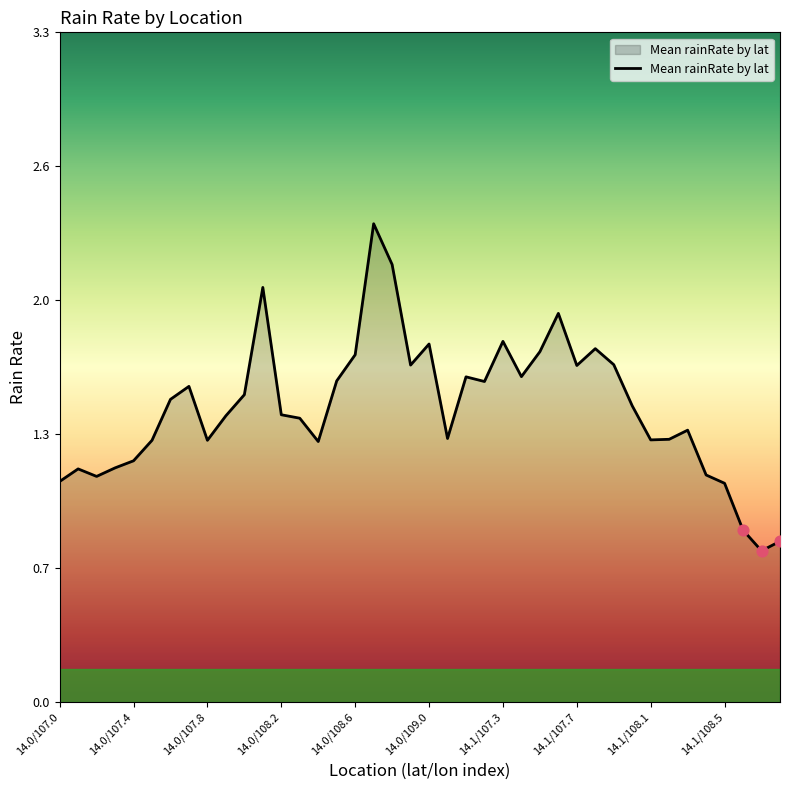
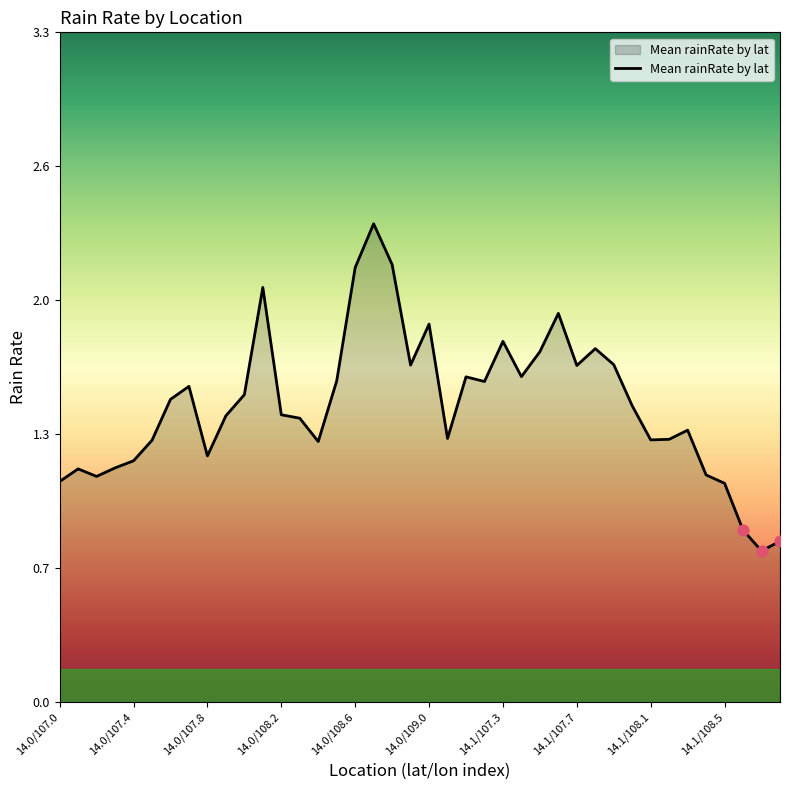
  {
    "Mean rainRate by lat": {
      "14.0/107.0": 1.09,
      "14.0/107.4": 1.19,
-     "14.0/107.8": 1.29,
+     "14.0/107.8": 1.22,
      "14.0/108.2": 1.42,
-     "14.0/108.6": 1.71,
-     "14.0/109.0": 1.77,
+     "14.0/108.6": 2.14,
+     "14.0/109.0": 1.87,
      "14.1/107.3": 1.78,
      "14.1/107.7": 1.66,
      "14.1/108.1": 1.29,
      "14.1/108.5": 1.08
    }
  }
